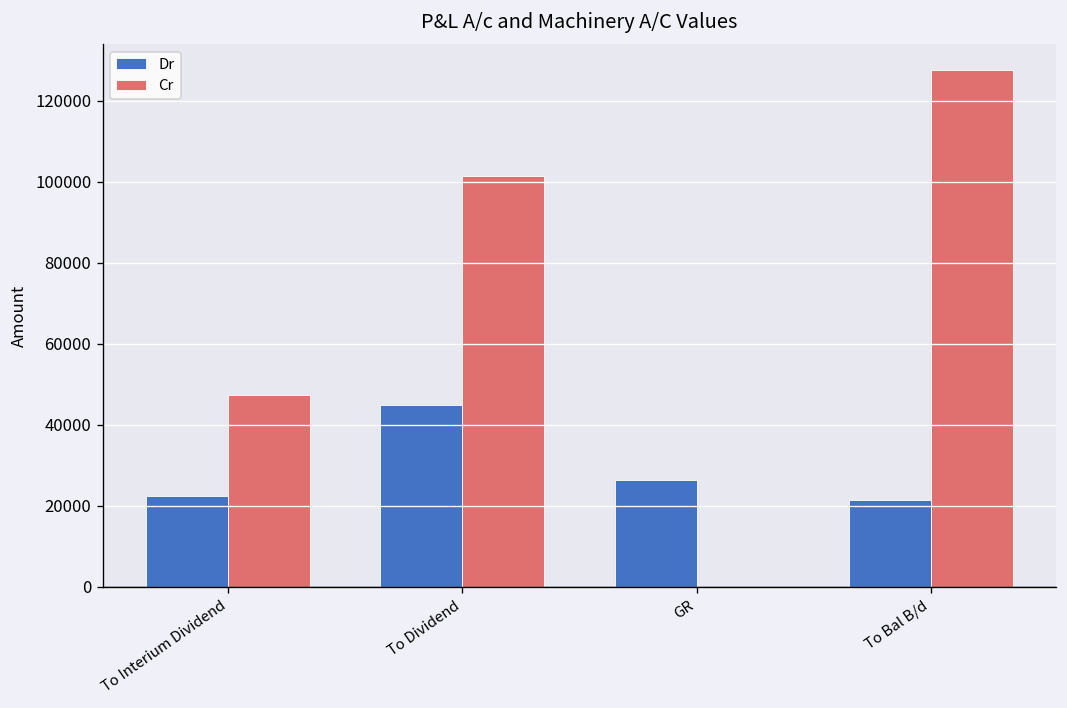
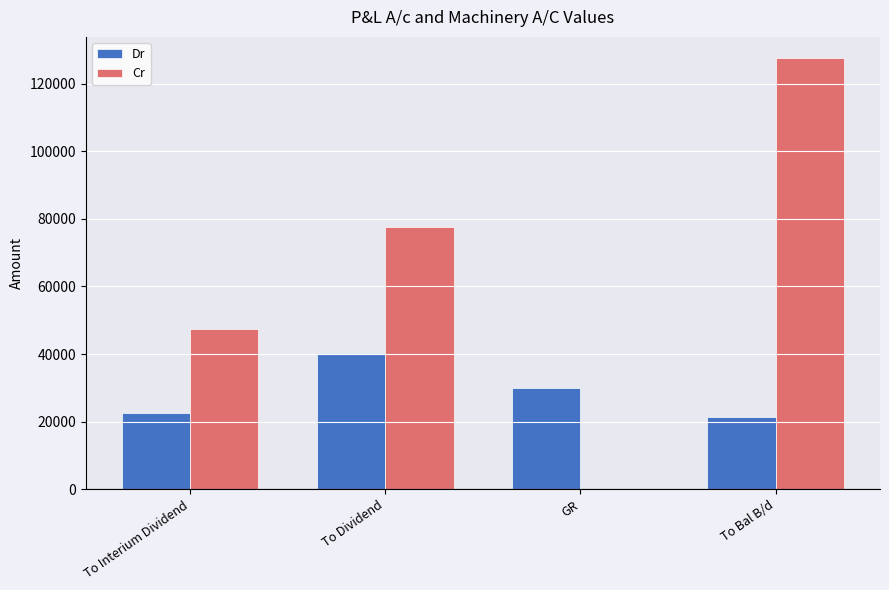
  {
    "Dr": {
      "To Interium Dividend": 23000,
-     "To Dividend": 45000,
-     "GR": 26000,
+     "To Dividend": 40000,
+     "GR": 30000,
      "To Bal B/d": 21000
    },
    "Cr": {
      "To Interium Dividend": 47000,
-     "To Dividend": 101000,
+     "To Dividend": 78000,
      "GR": 0,
      "To Bal B/d": 128000
    }
  }
